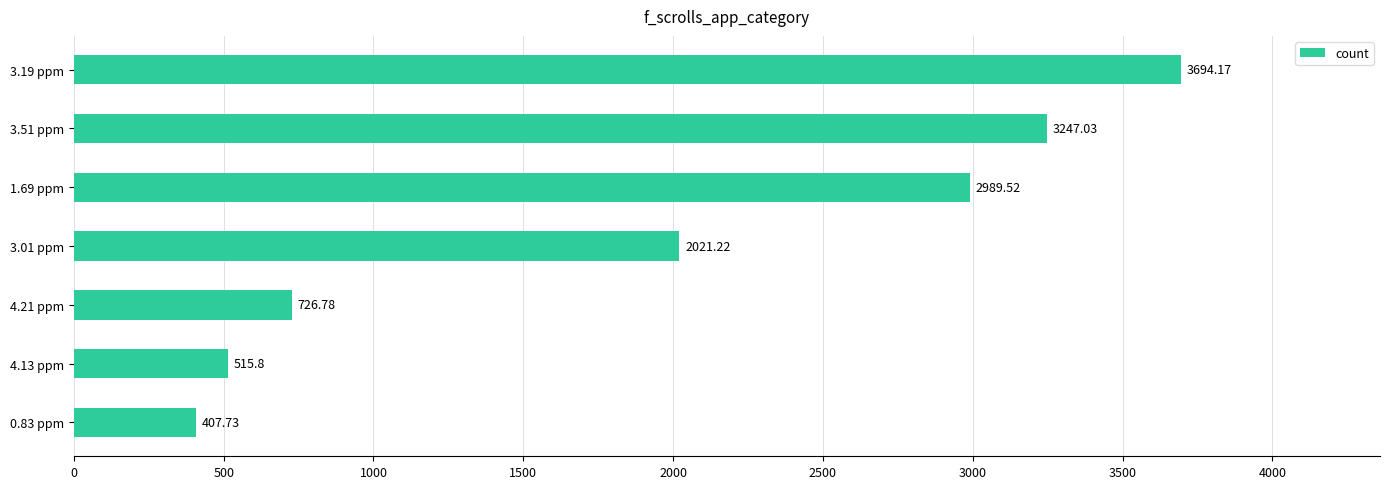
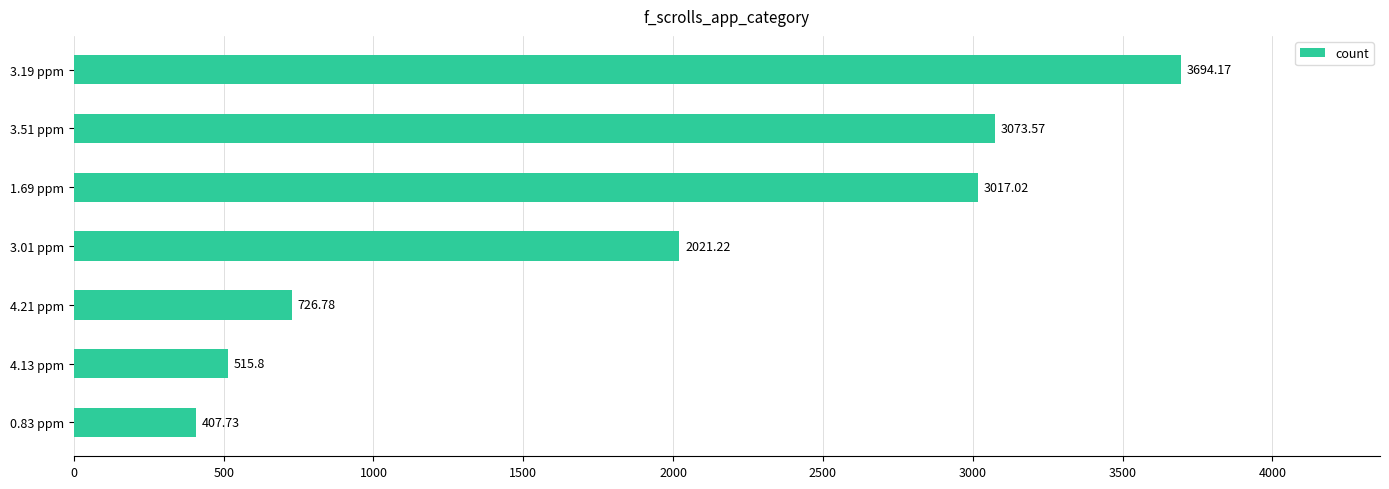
  {
    "3.19 ppm": 3694.17,
-   "3.51 ppm": 3247.03,
-   "1.69 ppm": 2989.52,
+   "3.51 ppm": 3073.57,
+   "1.69 ppm": 3017.02,
    "3.01 ppm": 2021.22,
    "4.21 ppm": 726.78,
    "4.13 ppm": 515.8,
    "0.83 ppm": 407.73
  }
